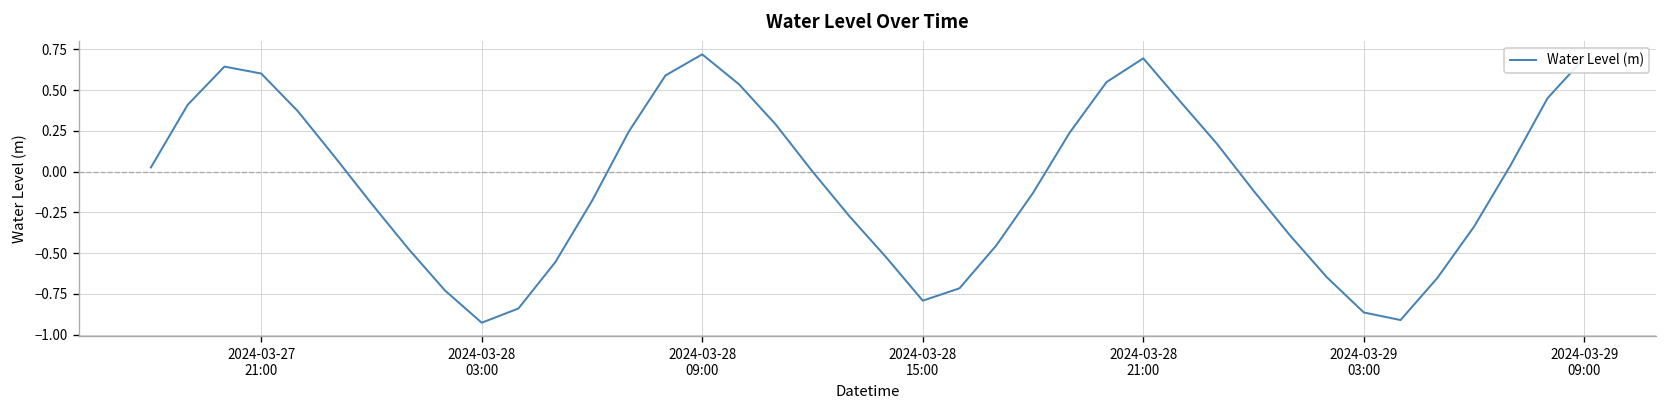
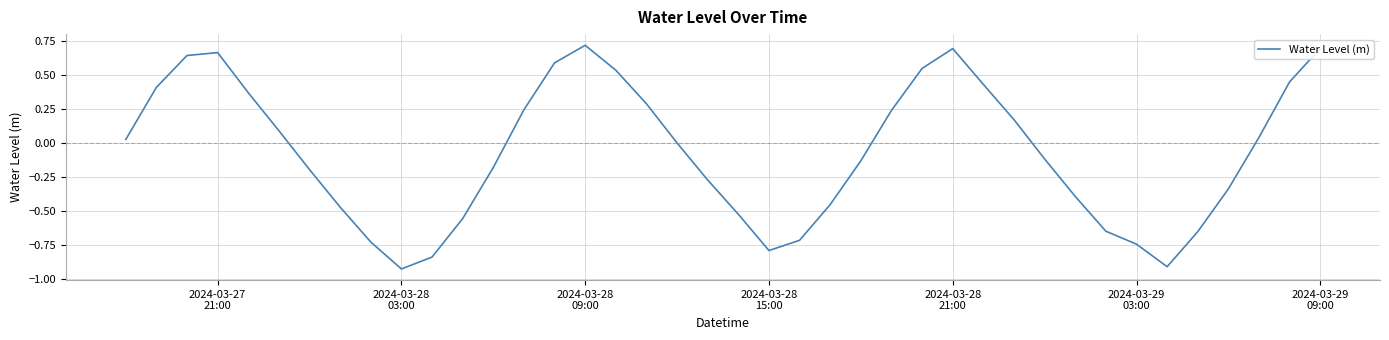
  {
-   "2024-03-27 21:00": 0.60,
+   "2024-03-27 21:00": 0.67,
    "2024-03-28 03:00": -0.93,
    "2024-03-28 09:00": 0.72,
    "2024-03-28 15:00": -0.79,
    "2024-03-28 21:00": 0.69,
-   "2024-03-29 03:00": -0.86
+   "2024-03-29 03:00": -0.74
  }
